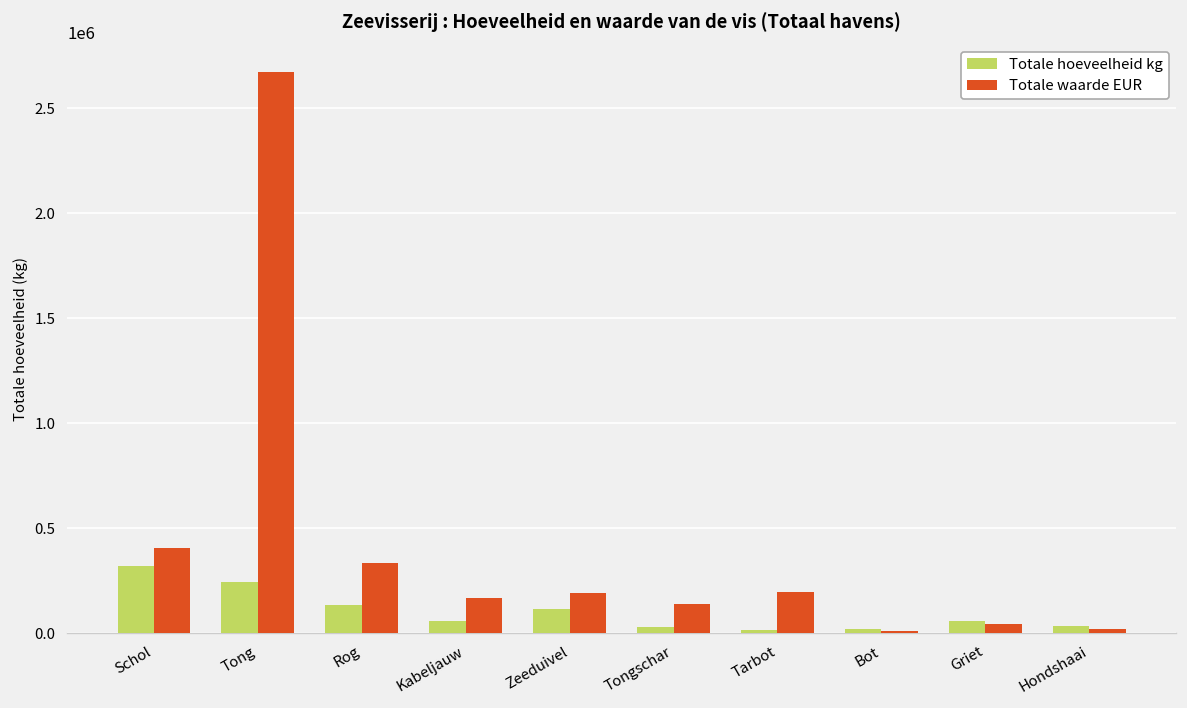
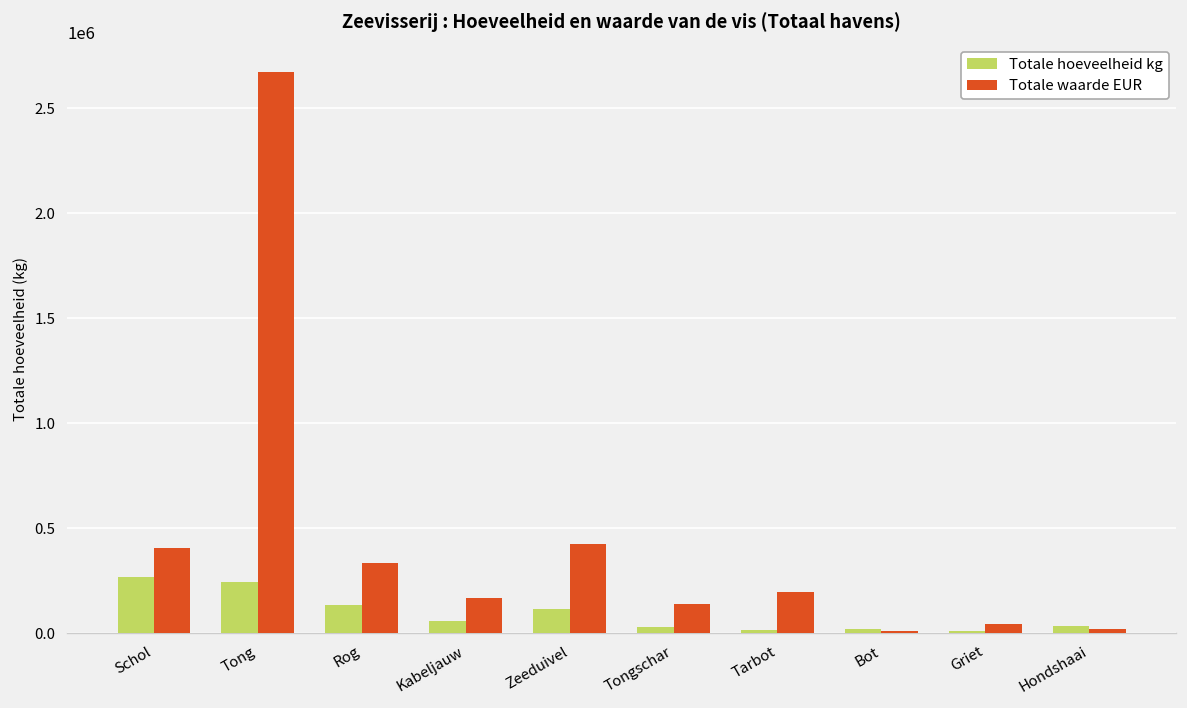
  {
    "Totale hoeveelheid kg": {
-     "Schol": 320000,
+     "Schol": 270000,
      "Tong": 240000,
      "Rog": 130000,
      "Kabeljauw": 60000,
      "Zeeduivel": 120000,
      "Tongschar": 30000,
      "Tarbot": 20000,
      "Bot": 20000,
-     "Griet": 60000,
+     "Griet": 10000,
      "Hondshaai": 30000
    },
    "Totale waarde EUR": {
      "Schol": 400000,
      "Tong": 2670000,
      "Rog": 340000,
      "Kabeljauw": 170000,
-     "Zeeduivel": 190000,
+     "Zeeduivel": 420000,
      "Tongschar": 140000,
      "Tarbot": 190000,
      "Griet": 40000,
      "Hondshaai": 20000
    }
  }
